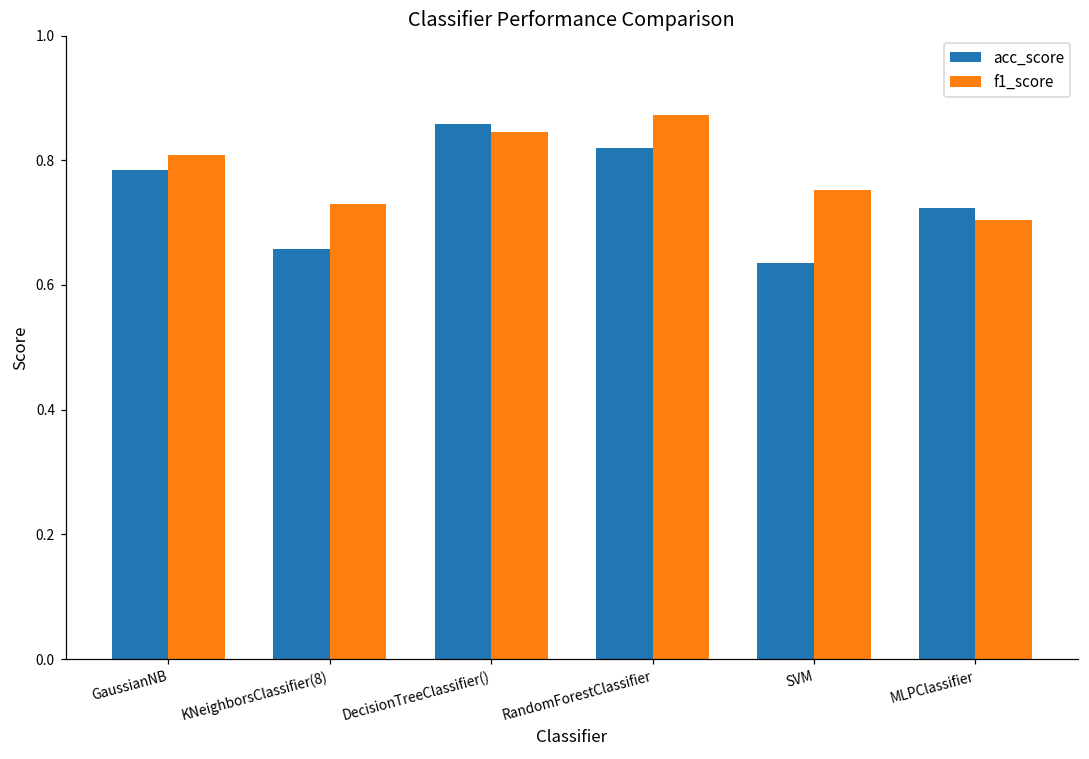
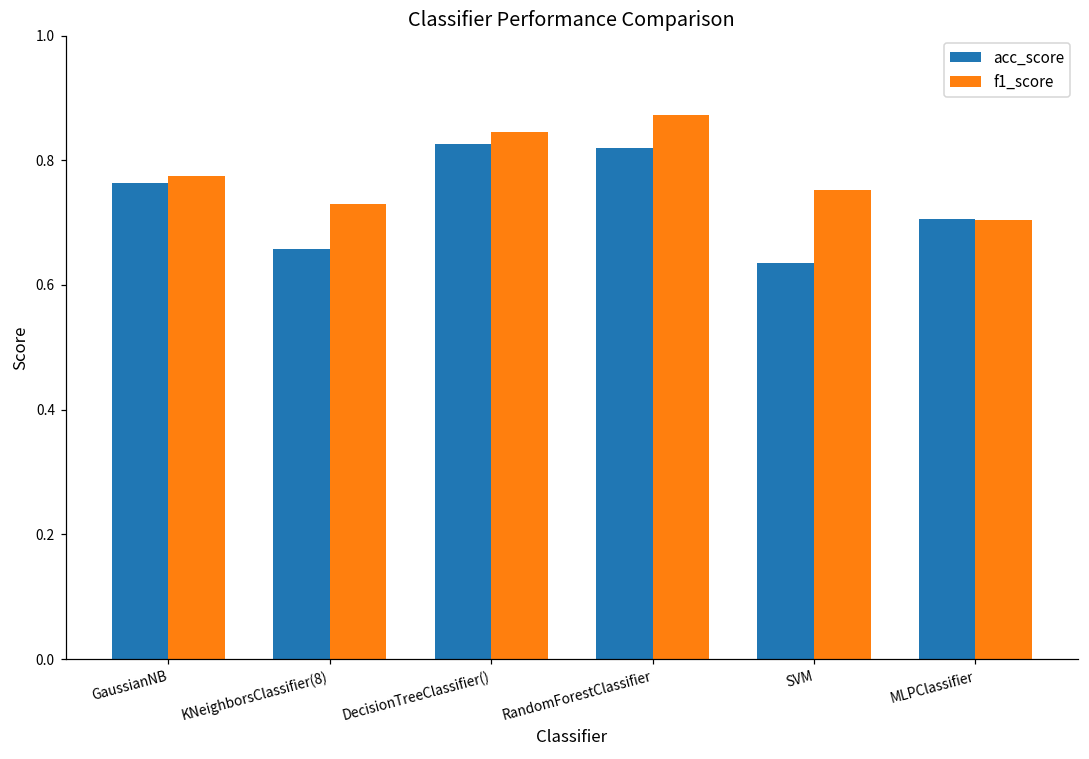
  {
    "acc_score": {
-     "GaussianNB": 0.78,
+     "GaussianNB": 0.76,
      "KNeighborsClassifier(8)": 0.66,
-     "DecisionTreeClassifier()": 0.86,
+     "DecisionTreeClassifier()": 0.83,
      "RandomForestClassifier": 0.82,
      "SVM": 0.63,
-     "MLPClassifier": 0.72
+     "MLPClassifier": 0.71
    },
    "f1_score": {
-     "GaussianNB": 0.81,
+     "GaussianNB": 0.77,
      "KNeighborsClassifier(8)": 0.73,
      "DecisionTreeClassifier()": 0.84,
      "RandomForestClassifier": 0.87,
      "SVM": 0.75,
      "MLPClassifier": 0.70
    }
  }
